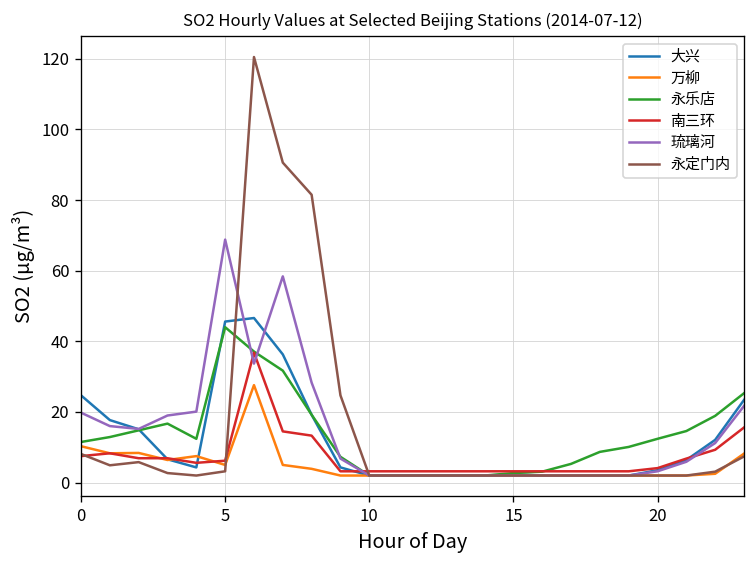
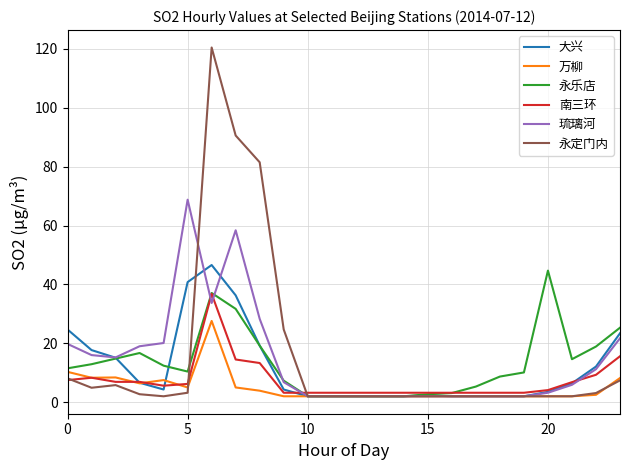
  {
    "大兴": {
      "0": 25,
-     "5": 46
+     "5": 41
    },
    "万柳": {
      "0": 10,
      "5": 5
    },
    "永乐店": {
      "0": 12,
-     "5": 44,
-     "20": 12
+     "5": 10,
+     "20": 45
    },
    "南三环": {
      "5": 6,
      "10": 3
    },
    "琉璃河": {
      "0": 20,
      "5": 69
    },
    "永定门内": {
      "5": 3
    }
  }
